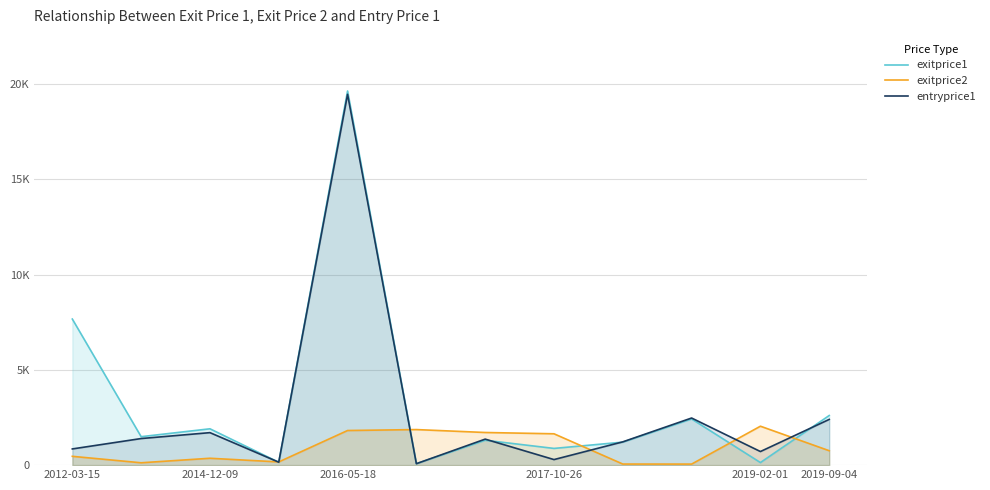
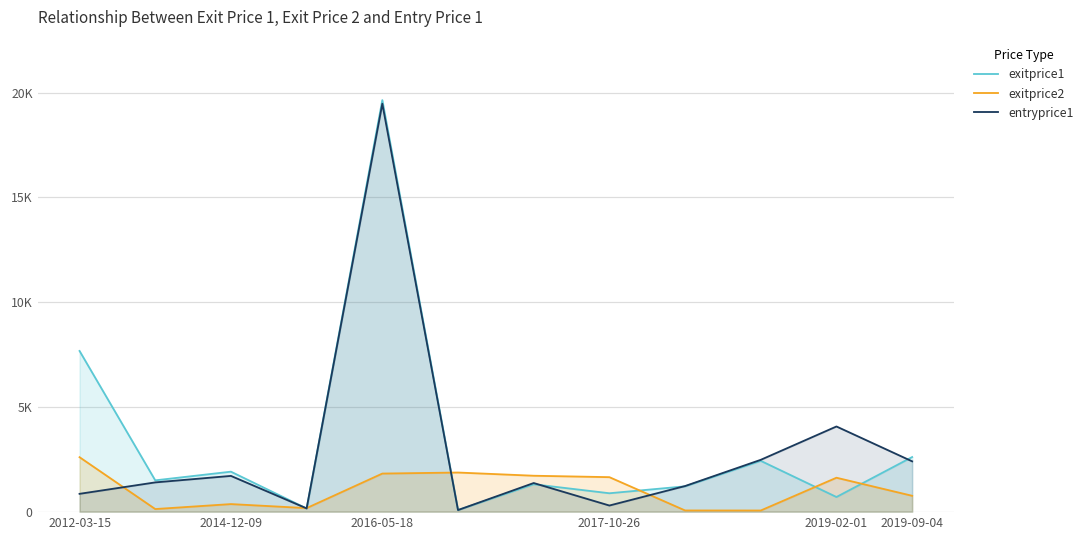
  {
    "exitprice1": {
      "2012-03-15": 7700,
      "2014-12-09": 1900,
      "2017-10-26": 900,
-     "2019-02-01": 100,
+     "2019-02-01": 700,
      "2019-09-04": 2600
    },
    "exitprice2": {
-     "2012-03-15": 500,
+     "2012-03-15": 2600,
      "2014-12-09": 400,
      "2017-10-26": 1600,
-     "2019-02-01": 2000,
+     "2019-02-01": 1600,
      "2019-09-04": 800
    },
    "entryprice1": {
      "2012-03-15": 900,
      "2014-12-09": 1700,
      "2017-10-26": 300,
-     "2019-02-01": 700,
+     "2019-02-01": 4100,
      "2019-09-04": 2400
    }
  }
